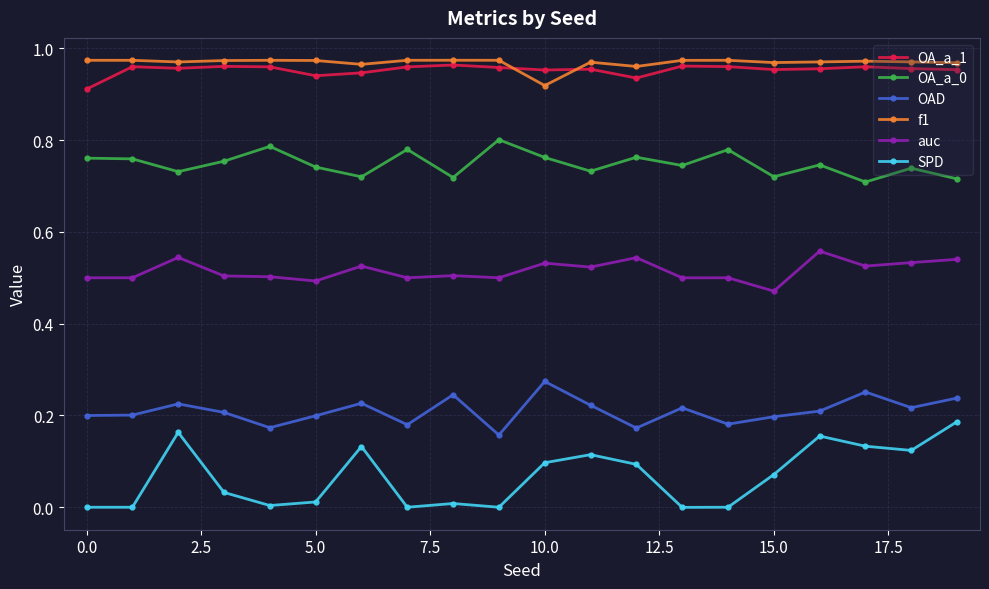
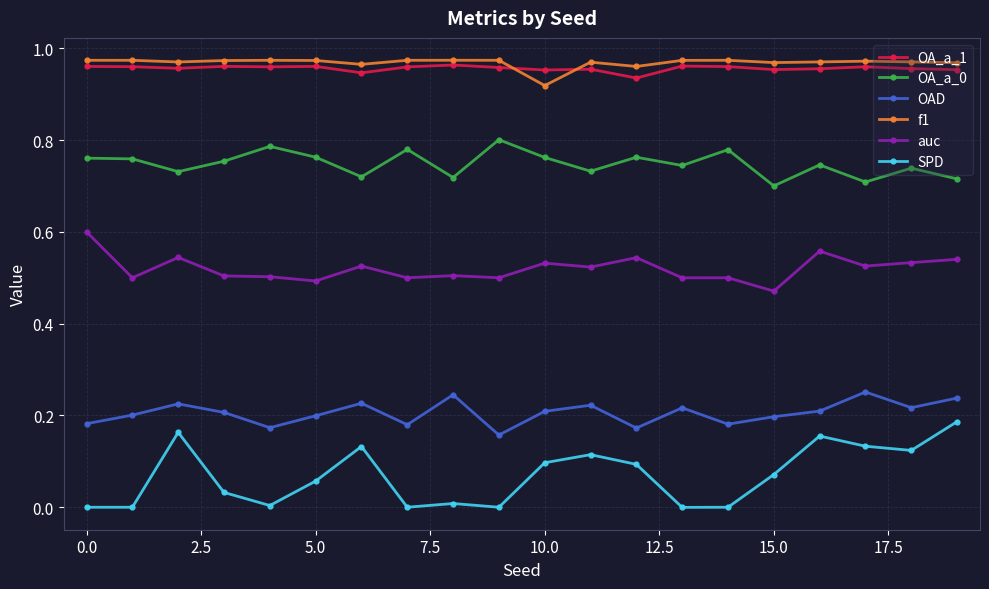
  {
    "OA_a_1": {
-     "0.0": 0.91,
-     "5.0": 0.94,
+     "0.0": 0.96,
+     "5.0": 0.96,
      "10.0": 0.95,
      "15.0": 0.95
    },
    "OA_a_0": {
      "0.0": 0.76,
-     "5.0": 0.74,
+     "5.0": 0.76,
      "10.0": 0.76,
-     "15.0": 0.72
+     "15.0": 0.70
    },
    "OAD": {
-     "0.0": 0.20,
+     "0.0": 0.18,
      "5.0": 0.20,
-     "10.0": 0.27,
+     "10.0": 0.21,
      "15.0": 0.20
    },
    "f1": {
      "0.0": 0.97,
      "5.0": 0.97,
      "10.0": 0.92,
      "15.0": 0.97
    },
    "auc": {
-     "0.0": 0.5,
+     "0.0": 0.6,
      "5.0": 0.49,
      "10.0": 0.53,
      "15.0": 0.47
    },
    "SPD": {
      "0.0": 0.00,
-     "5.0": 0.01,
+     "5.0": 0.06,
      "10.0": 0.10,
      "15.0": 0.07
    }
  }
